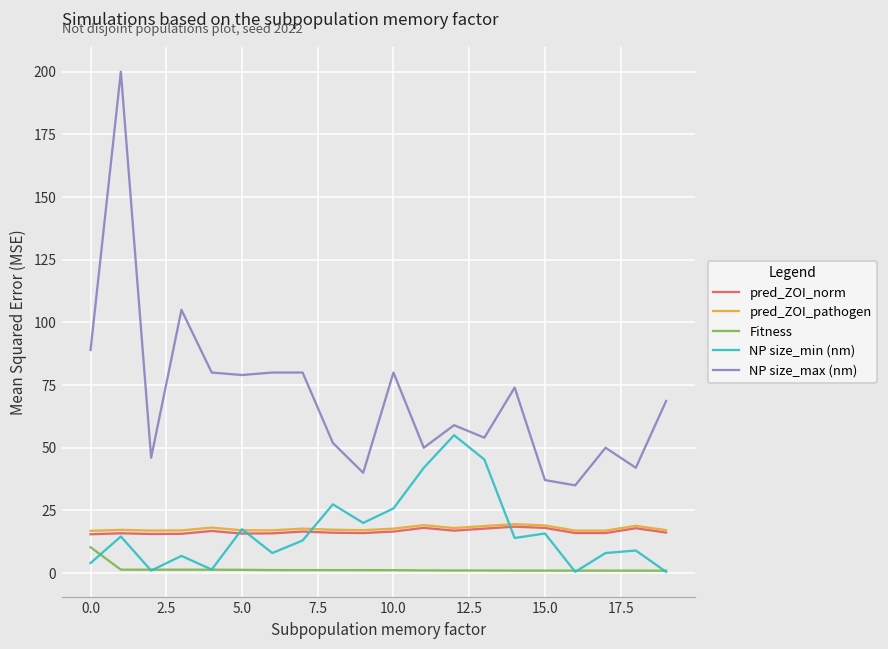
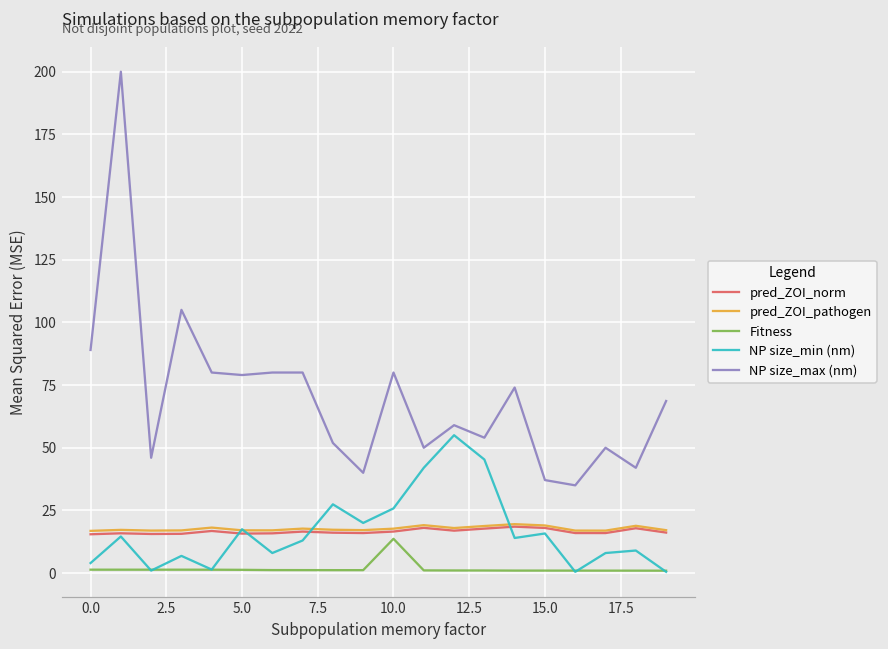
  {
    "pred_ZOI_norm": {
      "0.0": 15,
      "5.0": 16,
      "10.0": 17
    },
    "pred_ZOI_pathogen": {
      "0.0": 17,
      "10.0": 18
    },
    "Fitness": {
-     "0.0": 10,
+     "0.0": 1,
      "5.0": 1,
-     "10.0": 1,
+     "10.0": 14,
      "15.0": 1
    },
    "NP size_min (nm)": {
      "0.0": 4,
      "10.0": 26,
      "15.0": 16
    },
    "NP size_max (nm)": {
      "0.0": 89,
      "5.0": 79,
      "10.0": 80,
      "15.0": 37
    }
  }
